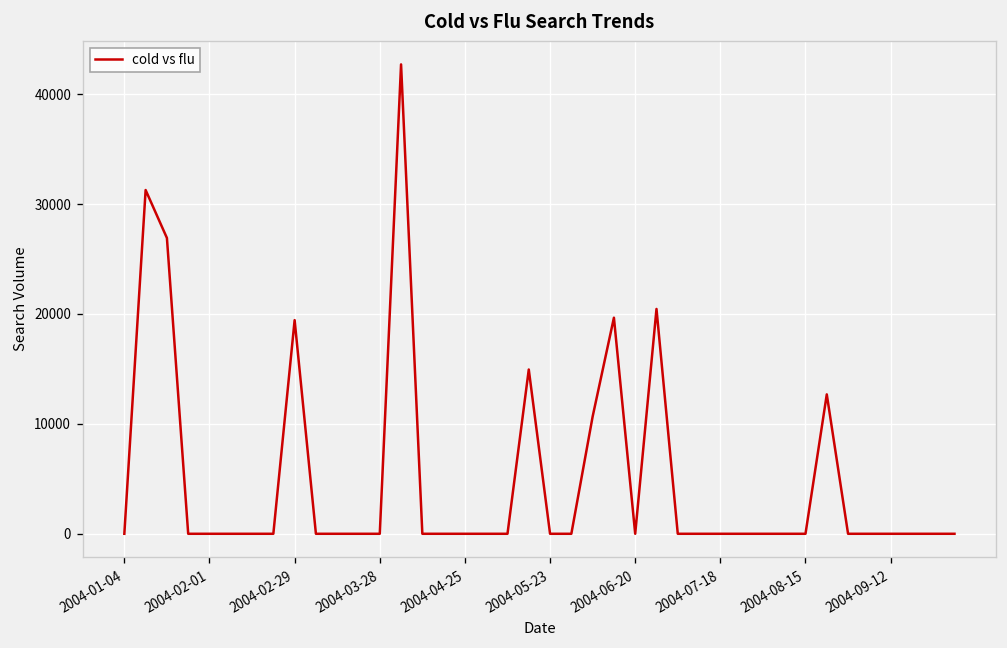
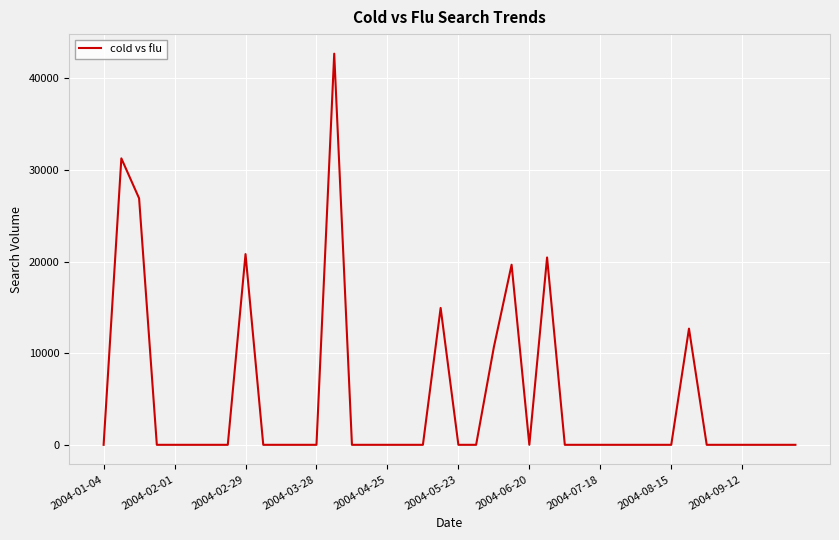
  {
    "2004-01-04": 0,
    "2004-02-01": 0,
-   "2004-02-29": 19000,
+   "2004-02-29": 21000,
    "2004-03-28": 0,
    "2004-04-25": 0,
    "2004-05-23": 0,
    "2004-06-20": 0,
    "2004-07-18": 0,
    "2004-08-15": 0,
    "2004-09-12": 0
  }
